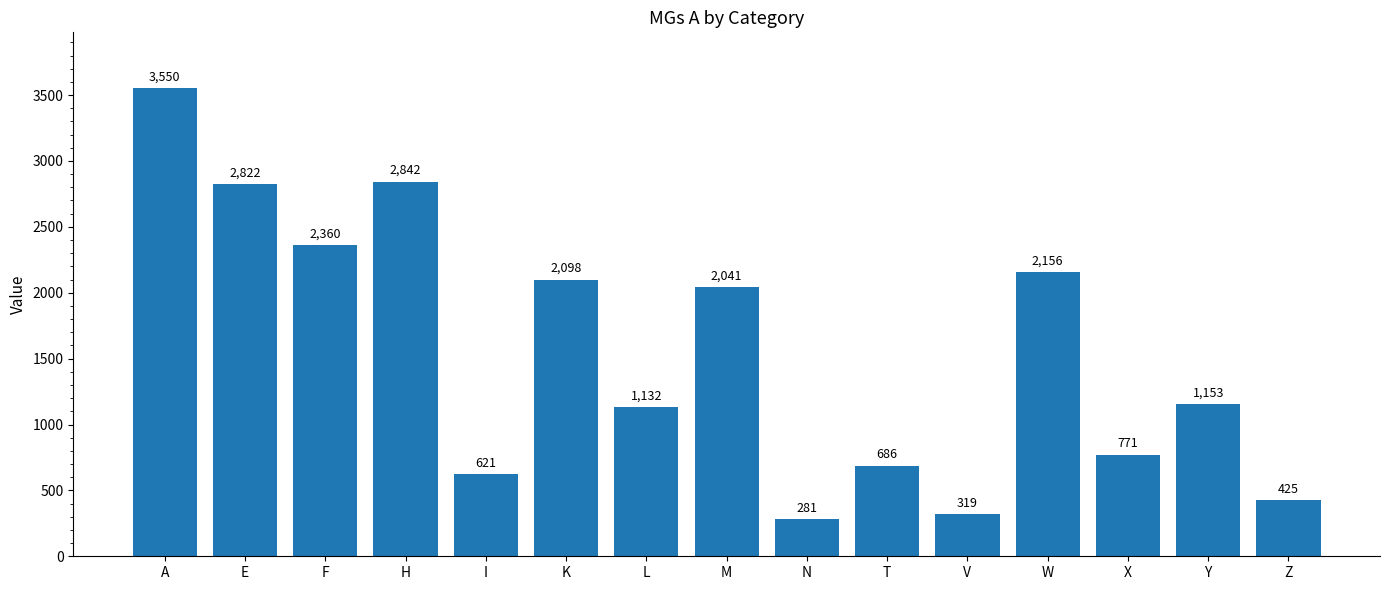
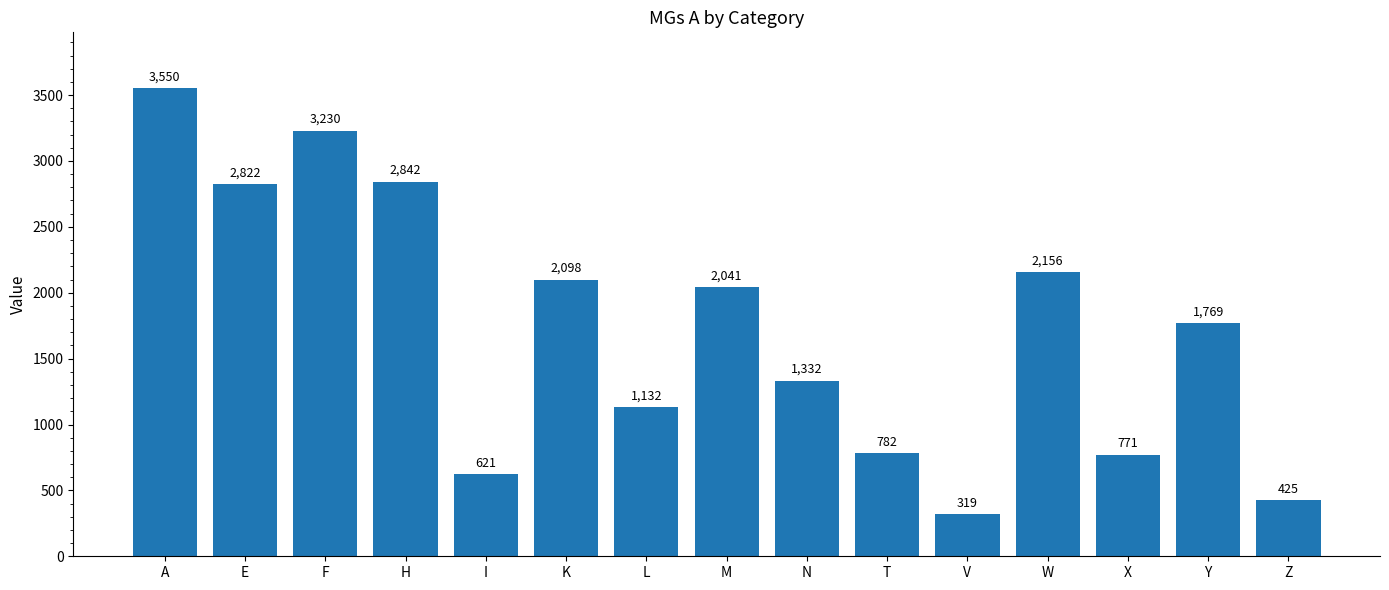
  {
    "A": "3,550",
    "E": "2,822",
-   "F": "2,360",
+   "F": "3,230",
    "H": "2,842",
    "I": "621",
    "K": "2,098",
    "L": "1,132",
    "M": "2,041",
-   "N": "281",
-   "T": "686",
+   "N": "1,332",
+   "T": "782",
    "V": "319",
    "W": "2,156",
    "X": "771",
-   "Y": "1,153",
+   "Y": "1,769",
    "Z": "425"
  }
